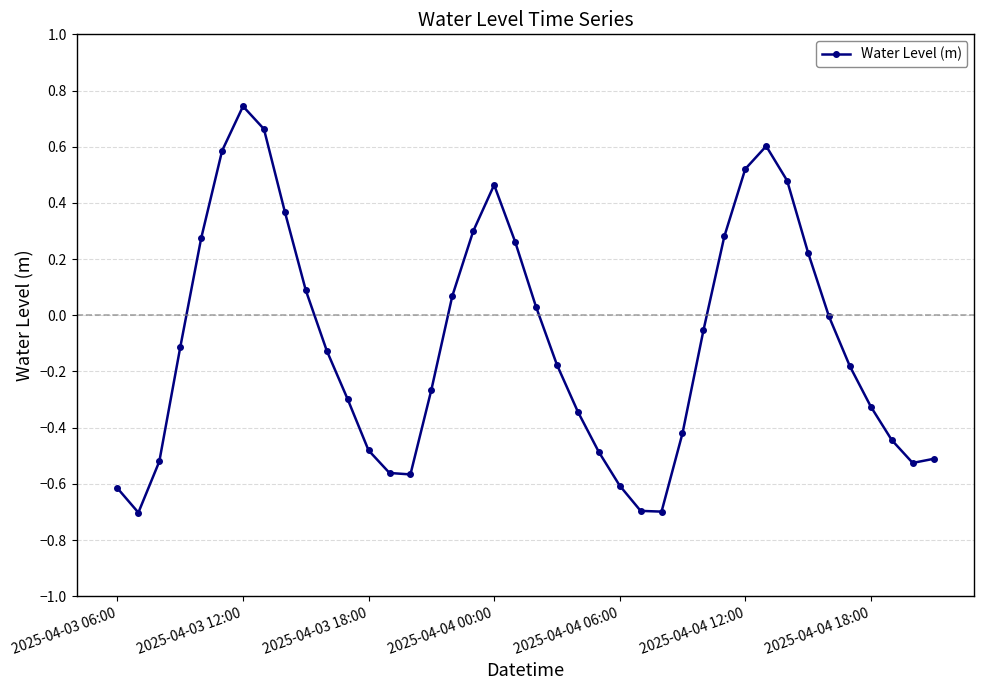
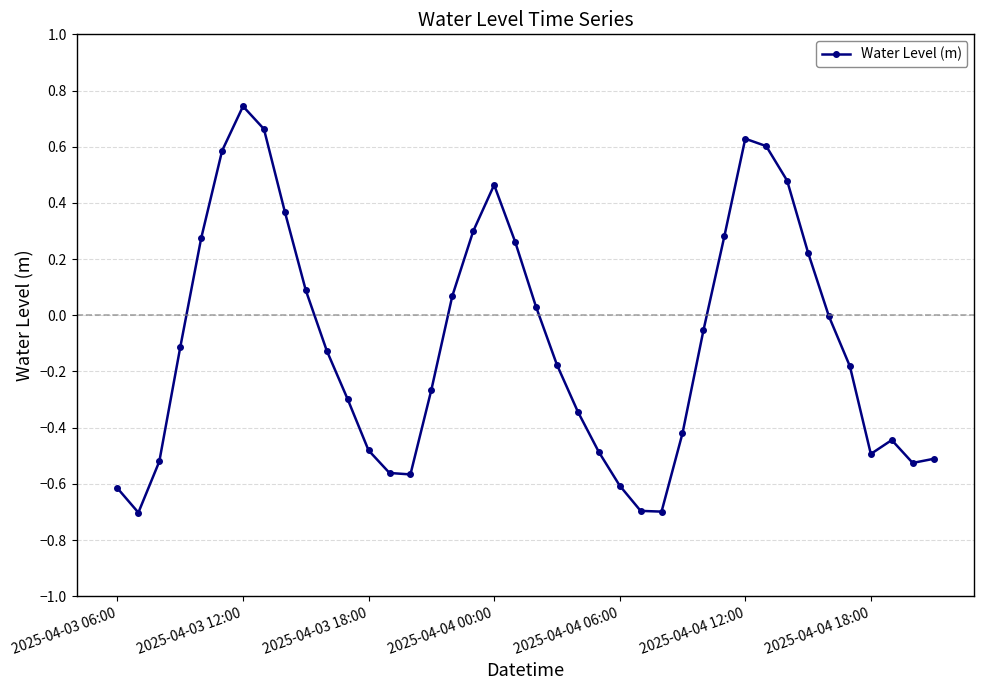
  {
    "2025-04-03 06:00": -0.62,
    "2025-04-03 12:00": 0.74,
    "2025-04-03 18:00": -0.48,
    "2025-04-04 00:00": 0.46,
    "2025-04-04 06:00": -0.61,
-   "2025-04-04 12:00": 0.52,
-   "2025-04-04 18:00": -0.33
+   "2025-04-04 12:00": 0.63,
+   "2025-04-04 18:00": -0.49
  }
